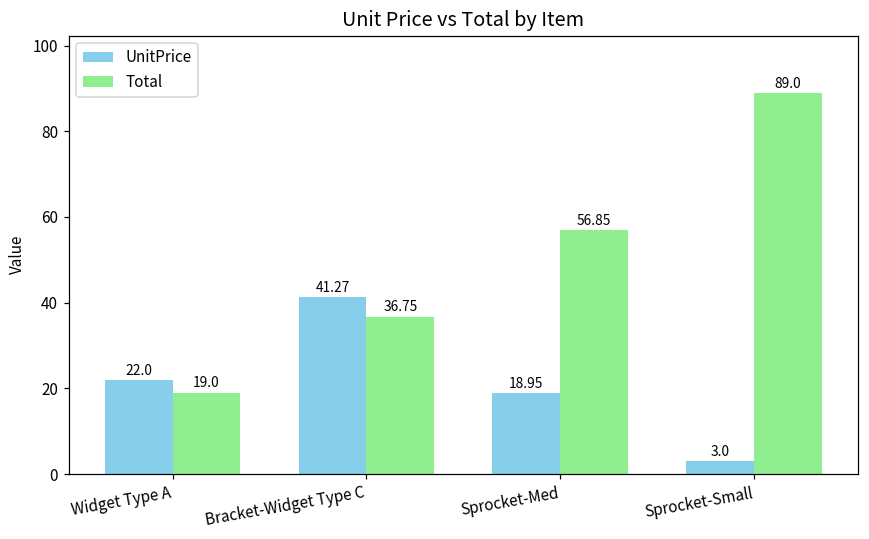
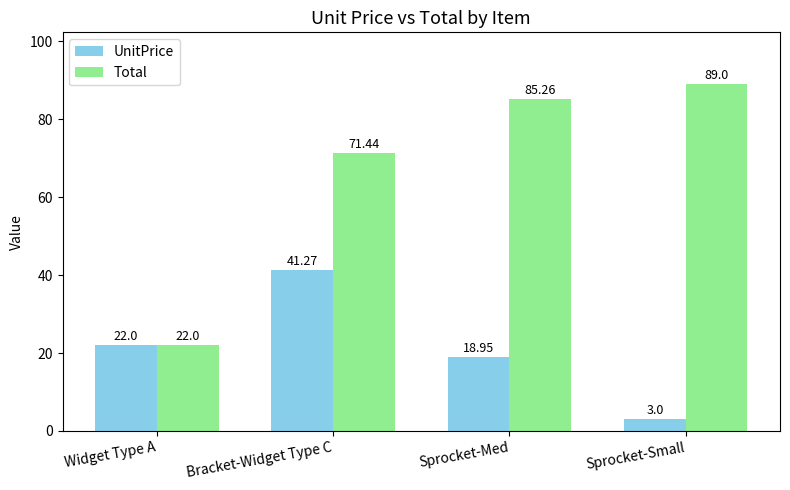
  {
    "UnitPrice": {
      "Widget Type A": 22.0,
      "Bracket-Widget Type C": 41.27,
      "Sprocket-Med": 18.95,
      "Sprocket-Small": 3.0
    },
    "Total": {
-     "Widget Type A": 19.0,
-     "Bracket-Widget Type C": 36.75,
-     "Sprocket-Med": 56.85,
+     "Widget Type A": 22.0,
+     "Bracket-Widget Type C": 71.44,
+     "Sprocket-Med": 85.26,
      "Sprocket-Small": 89.0
    }
  }
